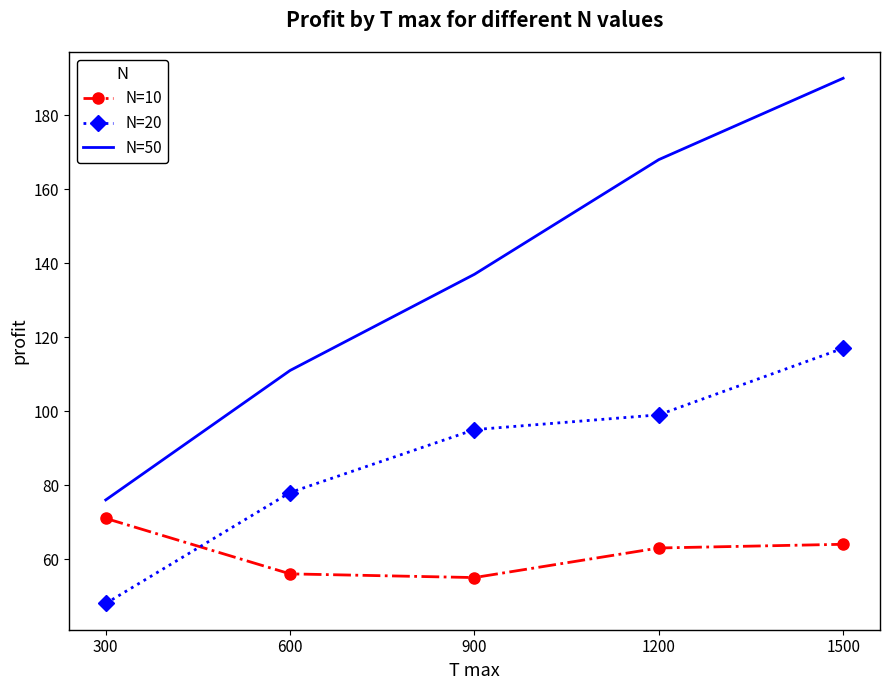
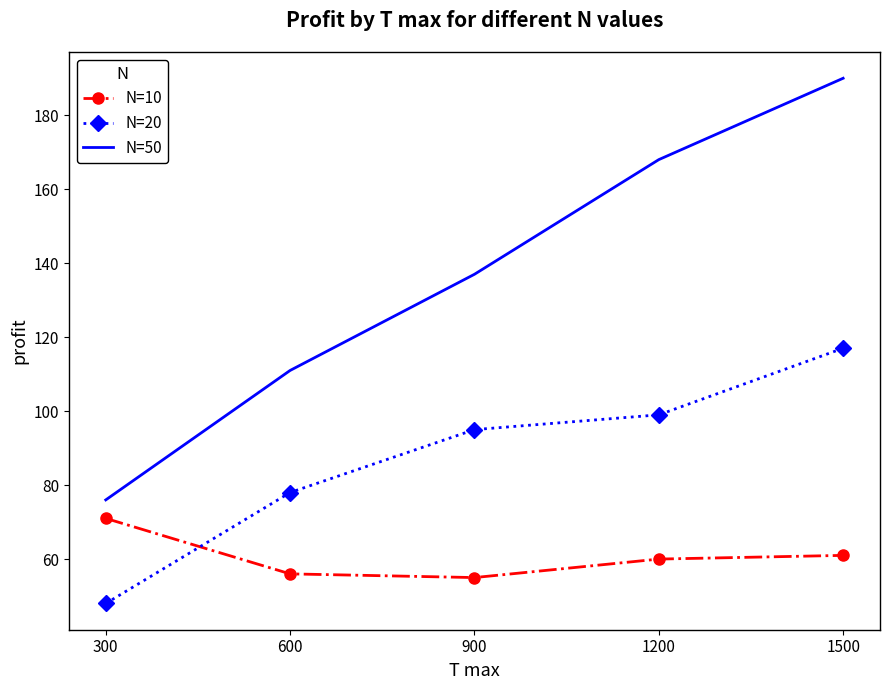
  {
    "N=10": {
      "300": 71,
      "600": 56,
      "900": 55,
-     "1200": 63,
-     "1500": 64
+     "1200": 60,
+     "1500": 61
    }
  }
